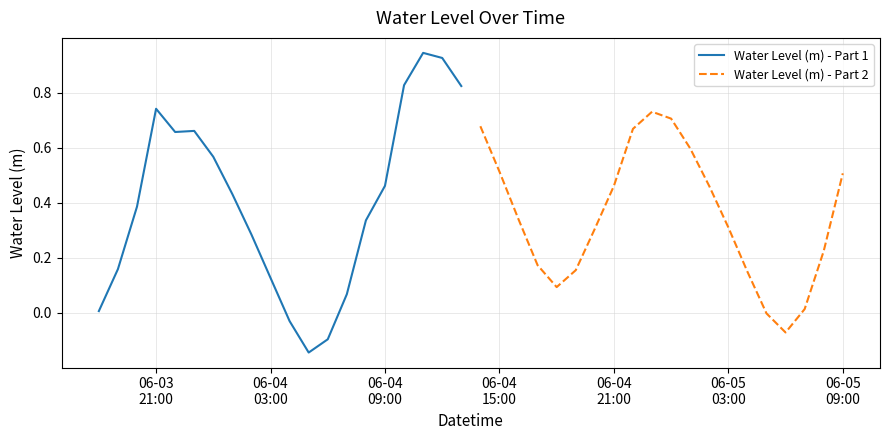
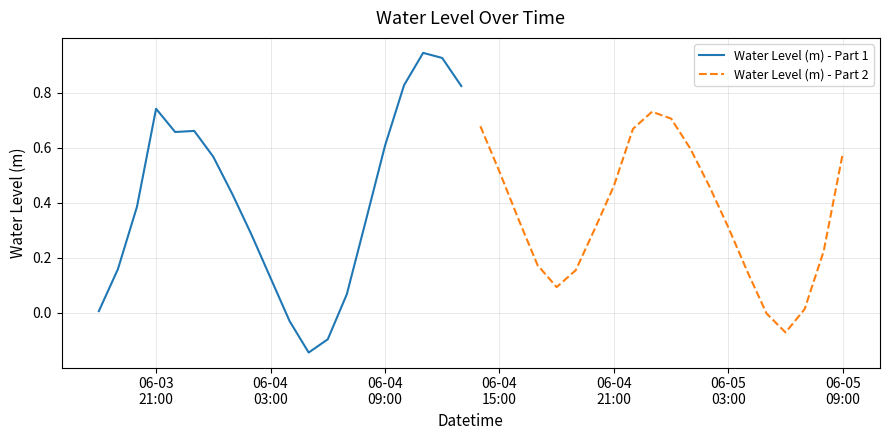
  {
    "Water Level (m) - Part 1": {
      "06-03 21:00": 0.74,
      "06-04 03:00": 0.13,
-     "06-04 09:00": 0.46
+     "06-04 09:00": 0.61
    },
    "Water Level (m) - Part 2": {
      "06-04 15:00": 0.51,
      "06-04 21:00": 0.46,
      "06-05 03:00": 0.31,
-     "06-05 09:00": 0.51
+     "06-05 09:00": 0.58
    }
  }
